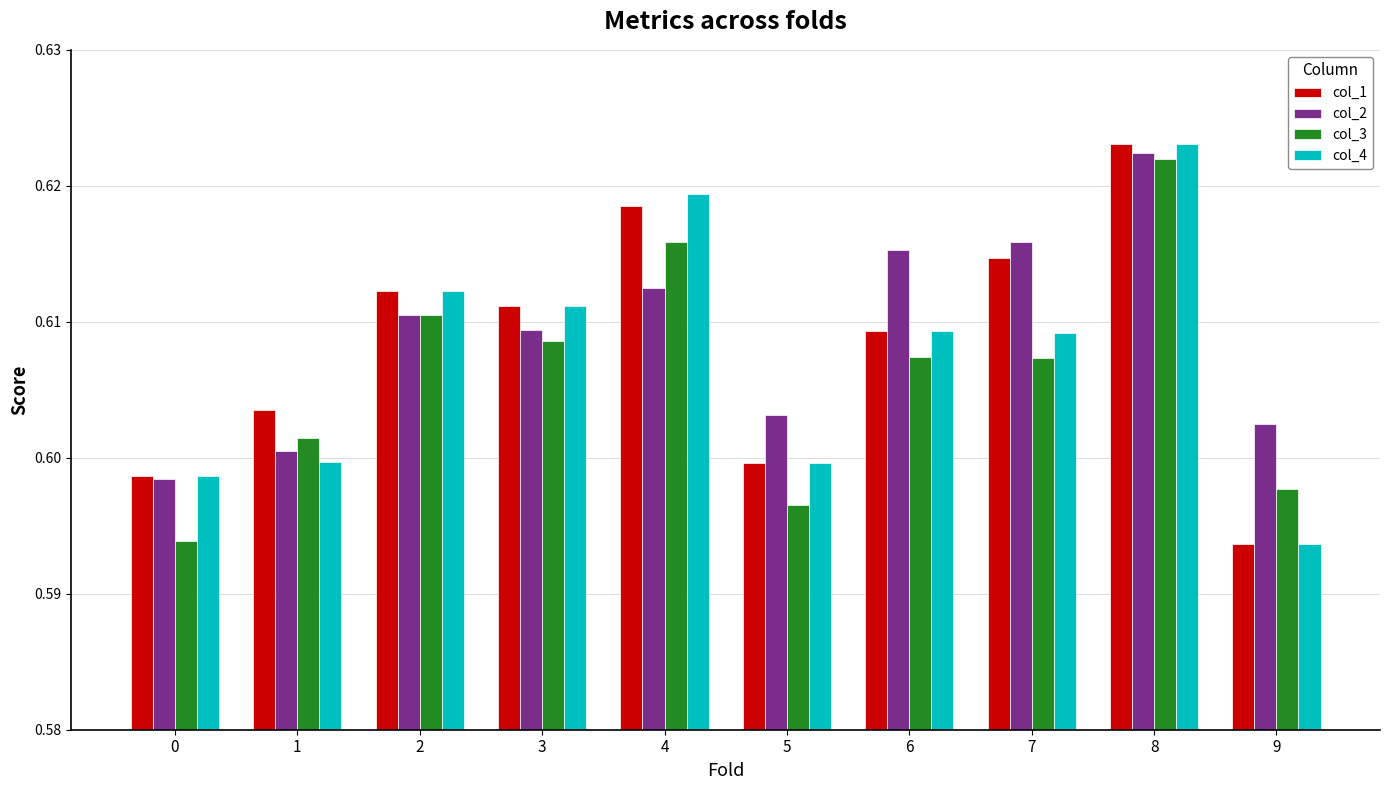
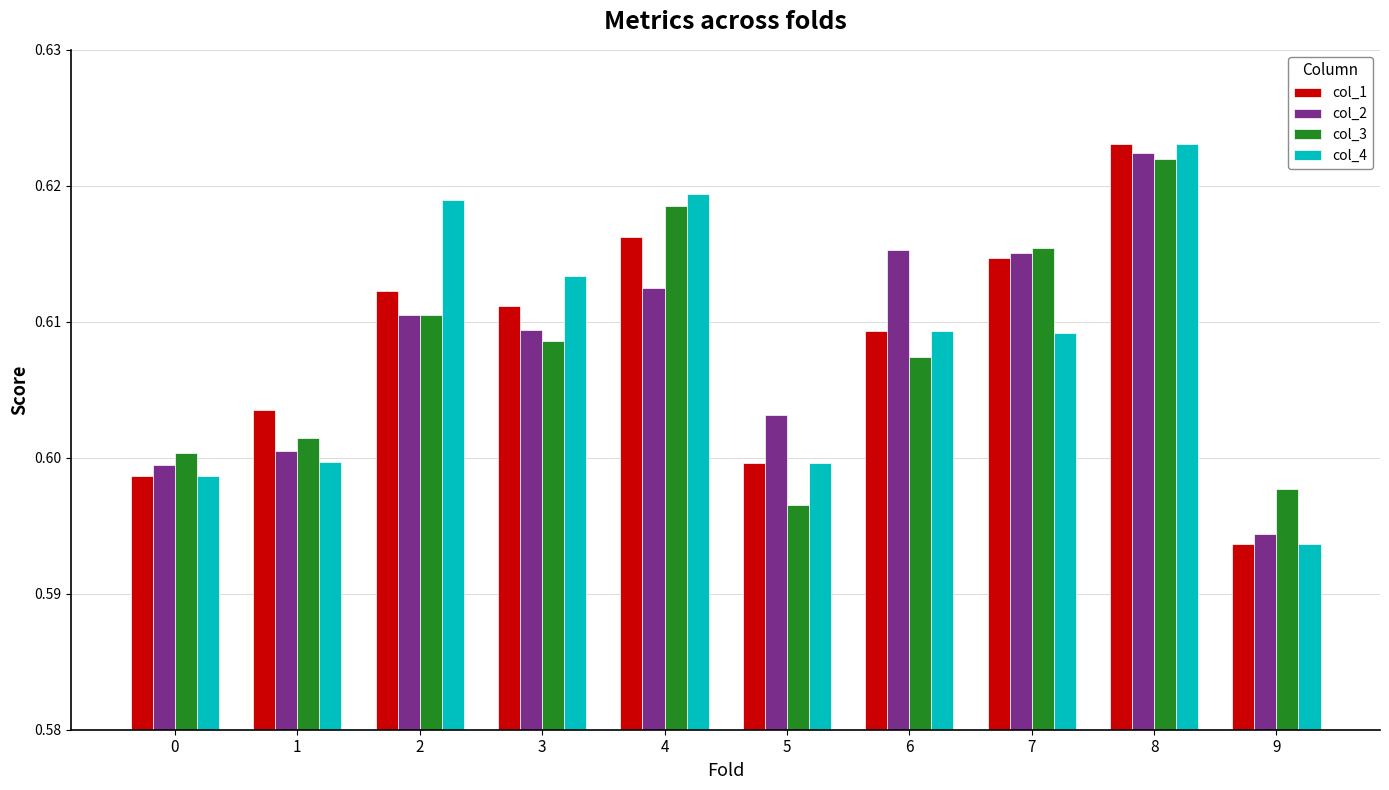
  {
    "col_1": {
      "0": 0.5986,
      "1": 0.6035,
      "2": 0.6123,
      "3": 0.6111,
-     "4": 0.6185,
+     "4": 0.6162,
      "5": 0.5996,
      "6": 0.6094,
      "7": 0.6147,
      "8": 0.6231,
      "9": 0.5937
    },
    "col_2": {
-     "0": 0.5985,
+     "0": 0.5994,
      "1": 0.6005,
      "2": 0.6105,
      "3": 0.6094,
      "4": 0.6125,
      "5": 0.6031,
      "6": 0.6153,
-     "7": 0.6158,
+     "7": 0.6151,
      "8": 0.6224,
-     "9": 0.6025
+     "9": 0.5944
    },
    "col_3": {
-     "0": 0.5939,
+     "0": 0.6004,
      "1": 0.6014,
      "2": 0.6105,
      "3": 0.6086,
-     "4": 0.6159,
+     "4": 0.6185,
      "5": 0.5965,
      "6": 0.6074,
-     "7": 0.6073,
+     "7": 0.6154,
      "8": 0.6219,
      "9": 0.5977
    },
    "col_4": {
      "0": 0.5986,
      "1": 0.5997,
-     "2": 0.6123,
-     "3": 0.6111,
+     "2": 0.6190,
+     "3": 0.6133,
      "4": 0.6194,
      "5": 0.5996,
      "6": 0.6094,
      "7": 0.6092,
      "8": 0.6231,
      "9": 0.5937
    }
  }
